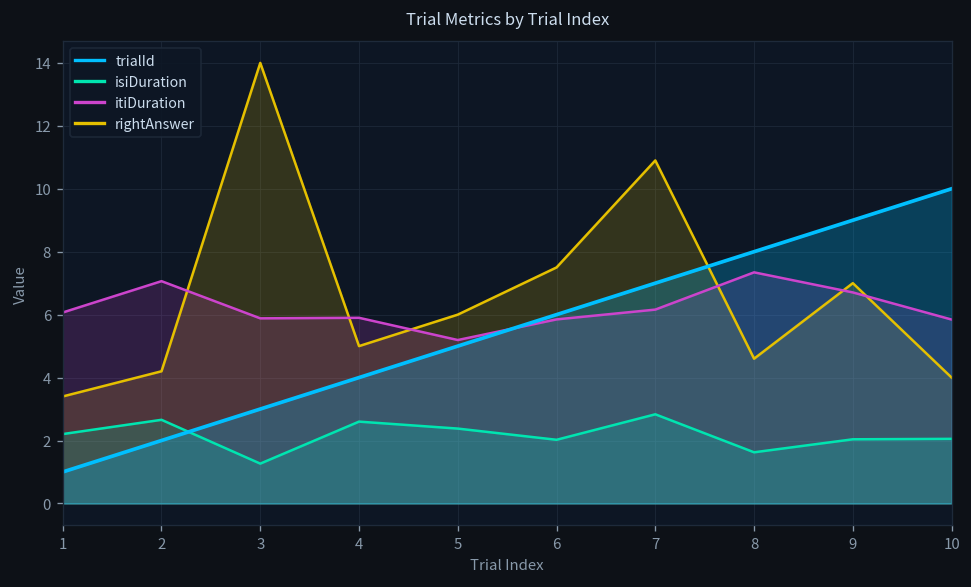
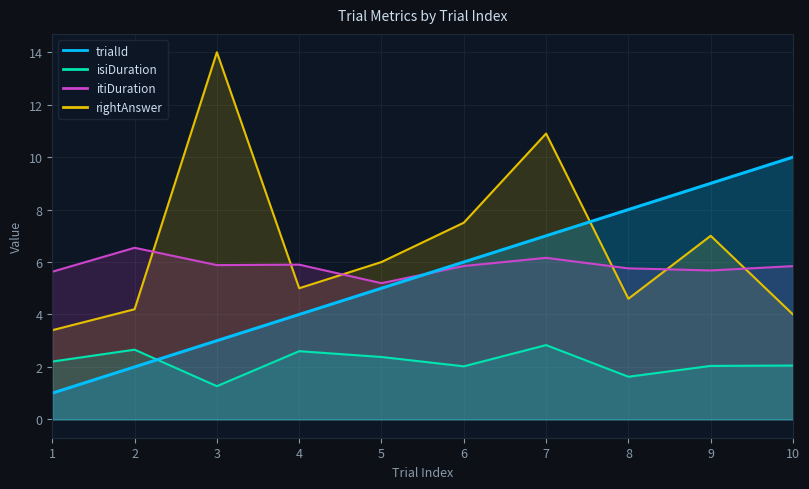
  {
    "rightAnswer": {
      "1": 3.4,
      "2": 4.2,
      "3": 14.0,
      "4": 5.0,
      "5": 6.0,
      "6": 7.5,
      "7": 10.9,
      "8": 4.6,
      "9": 7.0,
      "10": 4.0
    },
    "itiDuration": {
-     "1": 6.1,
-     "2": 7.1,
+     "1": 5.6,
+     "2": 6.5,
      "3": 5.9,
      "4": 5.9,
      "5": 5.2,
      "6": 5.8,
      "7": 6.2,
-     "8": 7.3,
-     "9": 6.7,
+     "8": 5.8,
+     "9": 5.7,
      "10": 5.8
    }
  }
